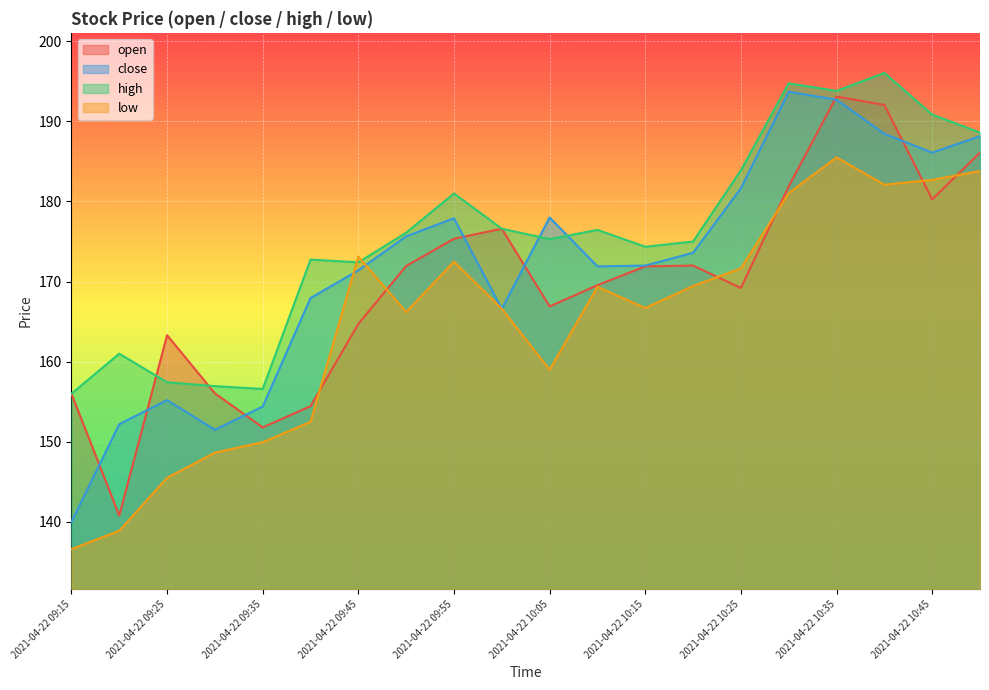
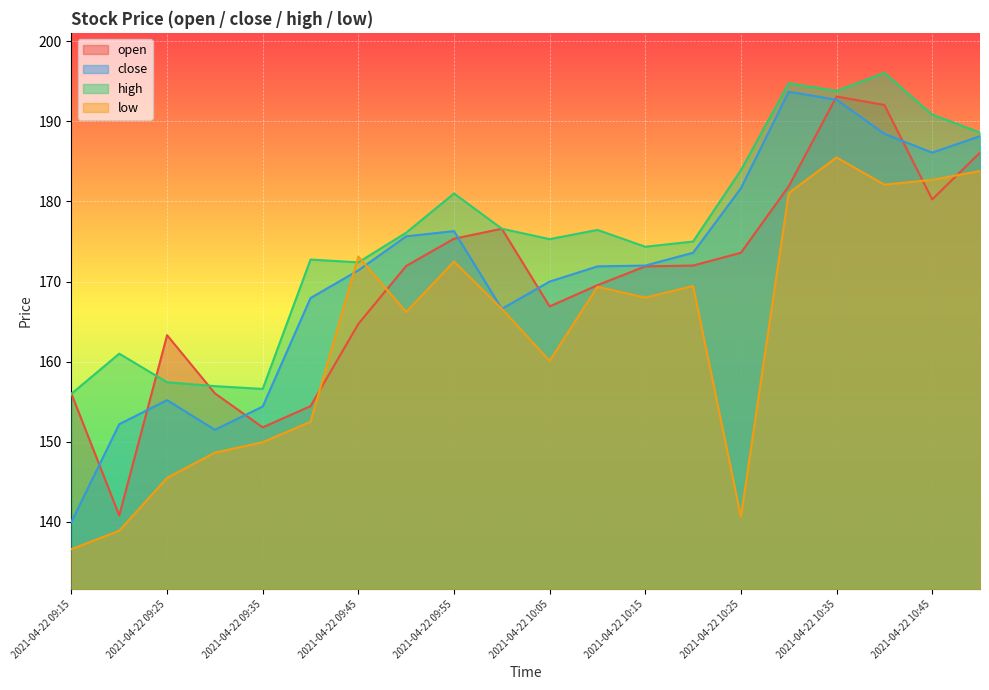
  {
    "open": {
      "2021-04-22 09:25": 163,
      "2021-04-22 09:35": 152,
      "2021-04-22 09:45": 165,
      "2021-04-22 09:55": 175,
      "2021-04-22 10:05": 167,
-     "2021-04-22 10:25": 169,
+     "2021-04-22 10:25": 174,
      "2021-04-22 10:35": 193,
      "2021-04-22 10:45": 180
    },
    "close": {
      "2021-04-22 09:15": 140,
      "2021-04-22 09:25": 155,
      "2021-04-22 09:35": 154,
      "2021-04-22 09:45": 171,
-     "2021-04-22 09:55": 178,
-     "2021-04-22 10:05": 178,
+     "2021-04-22 09:55": 176,
+     "2021-04-22 10:05": 170,
      "2021-04-22 10:25": 182,
      "2021-04-22 10:35": 193,
      "2021-04-22 10:45": 186
    },
    "high": {
      "2021-04-22 09:25": 157,
      "2021-04-22 09:35": 157,
      "2021-04-22 09:45": 172,
      "2021-04-22 09:55": 181,
      "2021-04-22 10:05": 175,
      "2021-04-22 10:15": 174,
      "2021-04-22 10:25": 184,
      "2021-04-22 10:35": 194,
      "2021-04-22 10:45": 191
    },
    "low": {
      "2021-04-22 09:15": 137,
      "2021-04-22 09:25": 146,
      "2021-04-22 09:35": 150,
      "2021-04-22 09:45": 173,
      "2021-04-22 09:55": 173,
-     "2021-04-22 10:05": 159,
-     "2021-04-22 10:15": 167,
-     "2021-04-22 10:25": 172,
+     "2021-04-22 10:05": 160,
+     "2021-04-22 10:15": 168,
+     "2021-04-22 10:25": 141,
      "2021-04-22 10:35": 186,
      "2021-04-22 10:45": 183
    }
  }
